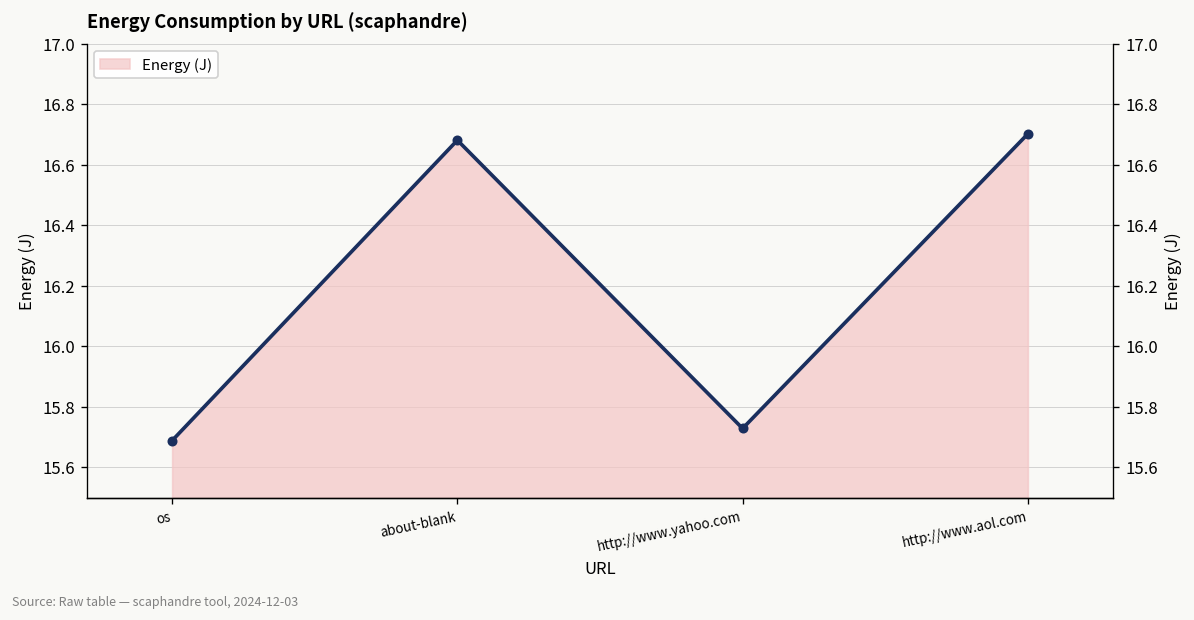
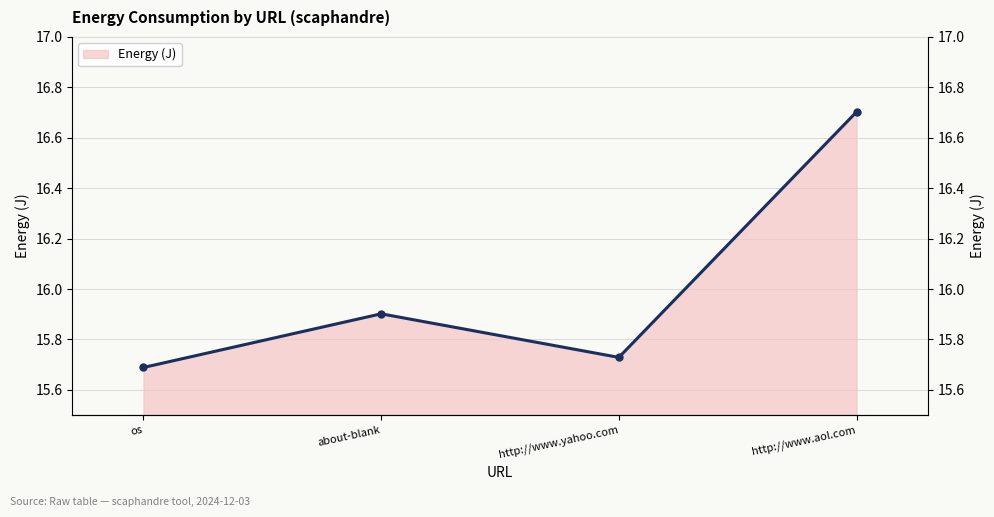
  {
    "os": 15.69,
-   "about-blank": 16.68,
+   "about-blank": 15.90,
    "http://www.yahoo.com": 15.73,
    "http://www.aol.com": 16.70
  }
